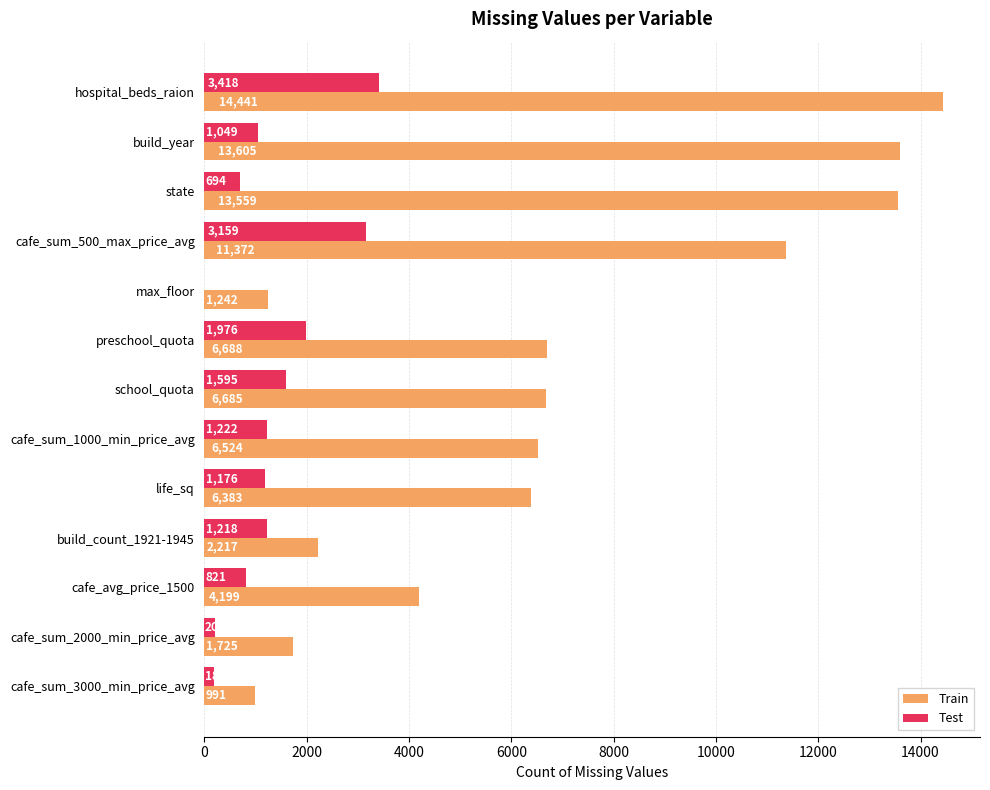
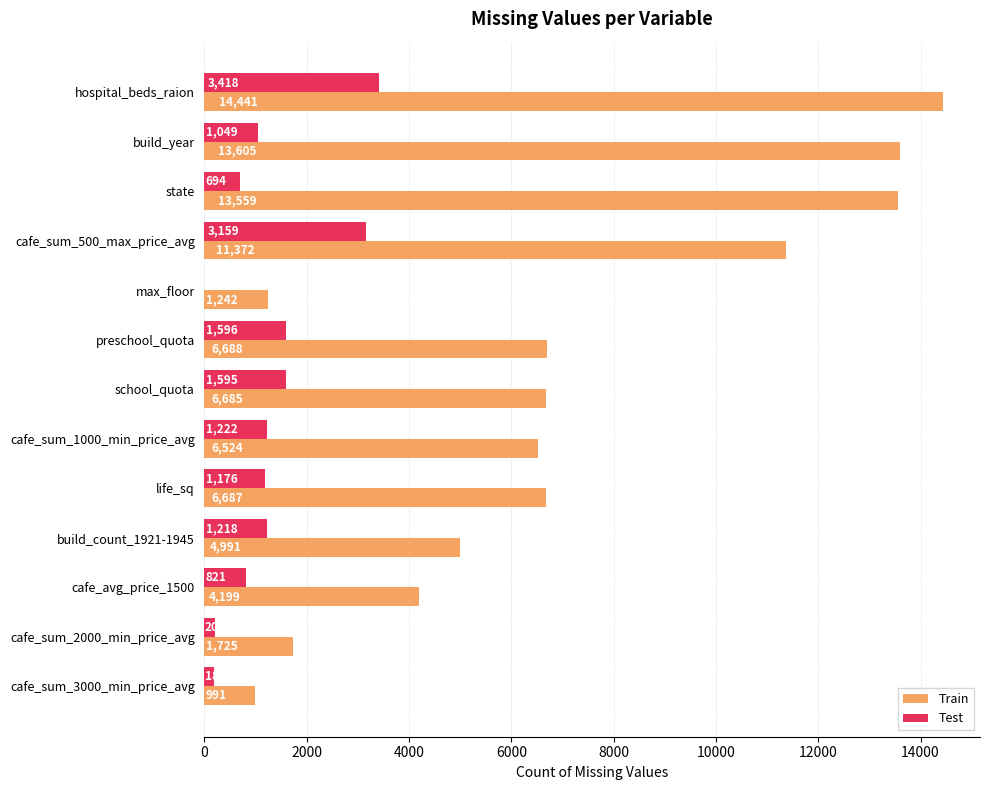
  {
    "Train": {
      "hospital_beds_raion": "14,441",
      "build_year": "13,605",
      "state": "13,559",
      "cafe_sum_500_max_price_avg": "11,372",
      "max_floor": "1,242",
      "preschool_quota": "6,688",
      "school_quota": "6,685",
      "cafe_sum_1000_min_price_avg": "6,524",
-     "life_sq": "6,383",
-     "build_count_1921-1945": "2,217",
+     "life_sq": "6,687",
+     "build_count_1921-1945": "4,991",
      "cafe_avg_price_1500": "4,199",
      "cafe_sum_2000_min_price_avg": "1,725",
      "cafe_sum_3000_min_price_avg": "991"
    },
    "Test": {
      "hospital_beds_raion": "3,418",
      "build_year": "1,049",
      "state": "694",
      "cafe_sum_500_max_price_avg": "3,159",
-     "preschool_quota": "1,976",
+     "preschool_quota": "1,596",
      "school_quota": "1,595",
      "cafe_sum_1000_min_price_avg": "1,222",
      "life_sq": "1,176",
      "build_count_1921-1945": "1,218",
      "cafe_avg_price_1500": "821"
    }
  }
